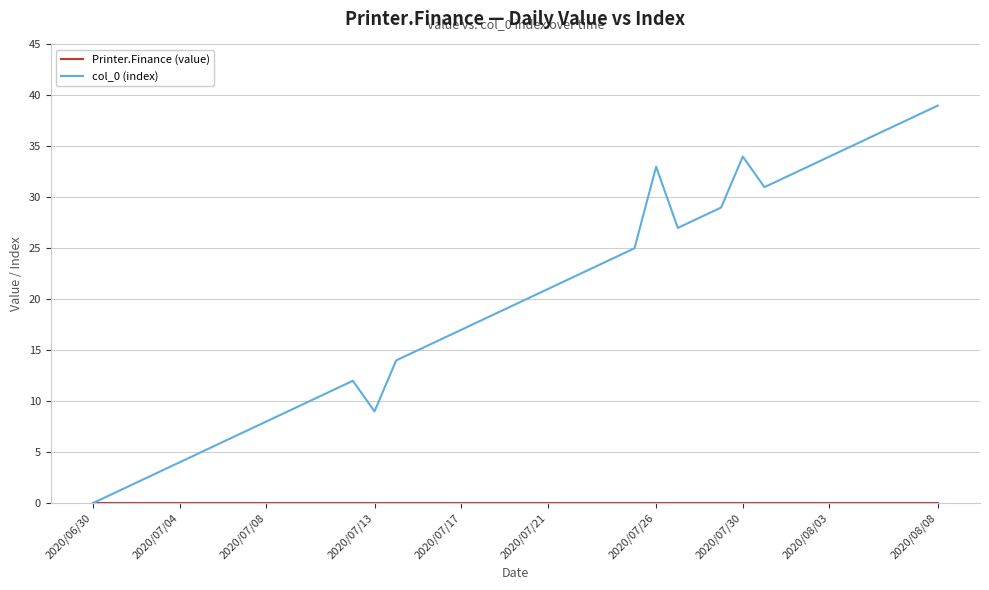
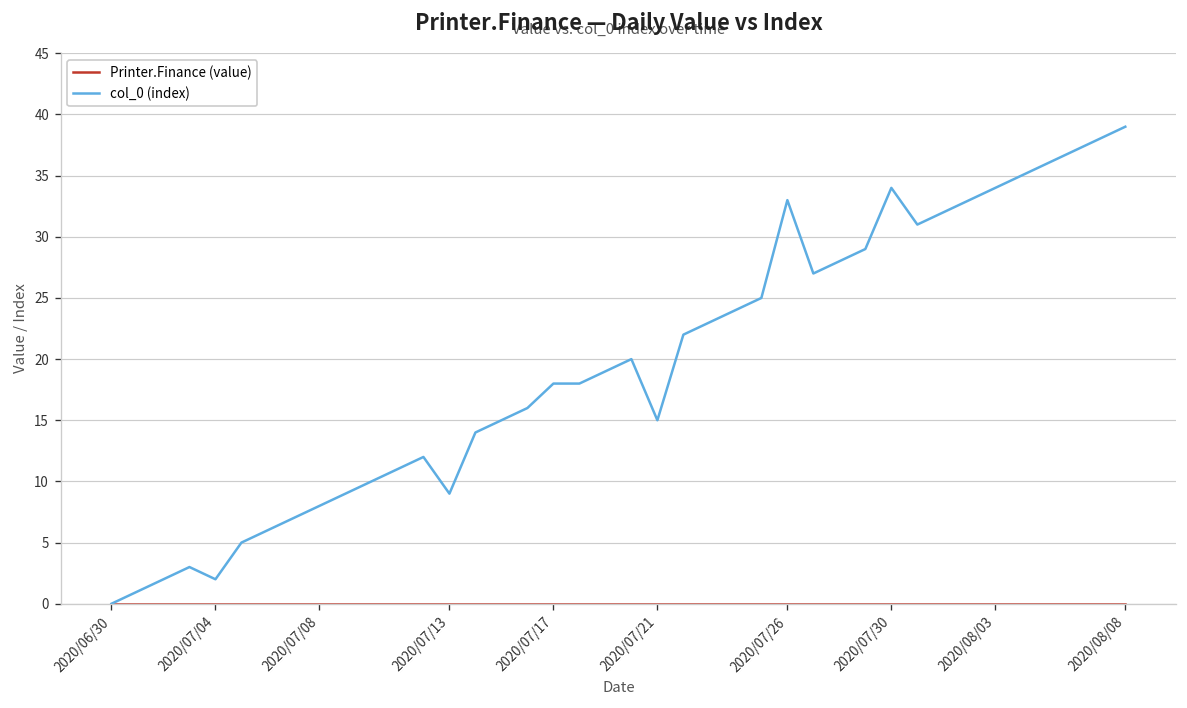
  {
    "Printer.Finance (value)": {
      "2020/07/04": 0,
      "2020/07/08": 0,
      "2020/07/13": 0,
      "2020/07/17": 0,
      "2020/07/21": 0,
      "2020/07/26": 0,
      "2020/07/30": 0,
      "2020/08/03": 0,
      "2020/08/08": 0
    },
    "col_0 (index)": {
-     "2020/07/04": 4,
+     "2020/07/04": 2,
      "2020/07/08": 8,
      "2020/07/13": 9,
-     "2020/07/17": 17,
-     "2020/07/21": 21,
+     "2020/07/17": 18,
+     "2020/07/21": 15,
      "2020/07/26": 33,
      "2020/07/30": 34,
      "2020/08/03": 34,
      "2020/08/08": 39
    }
  }
